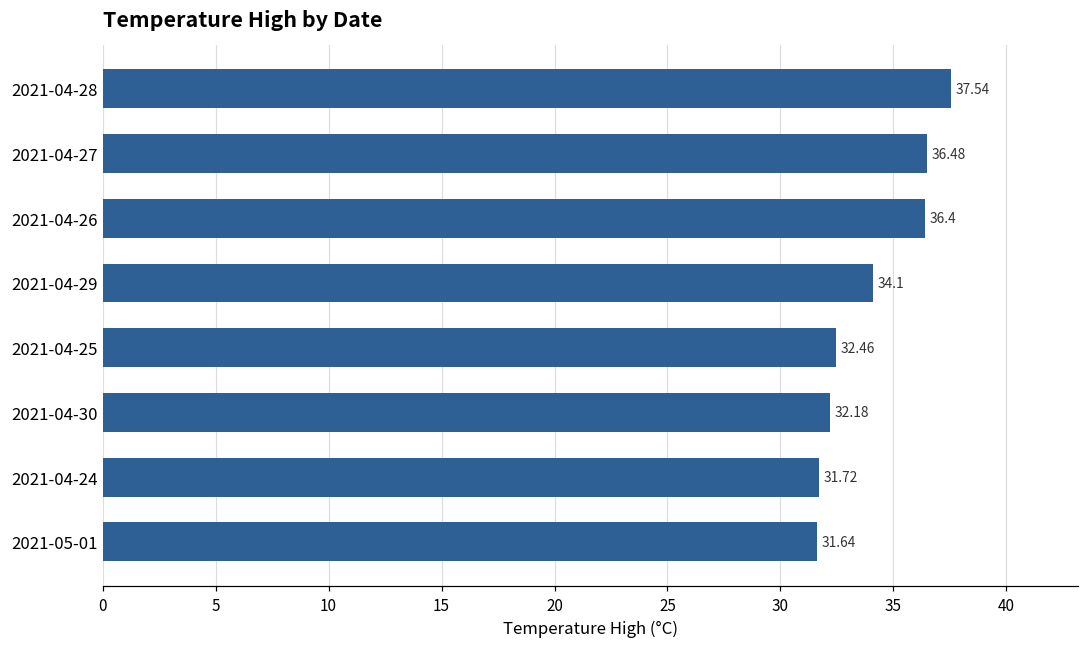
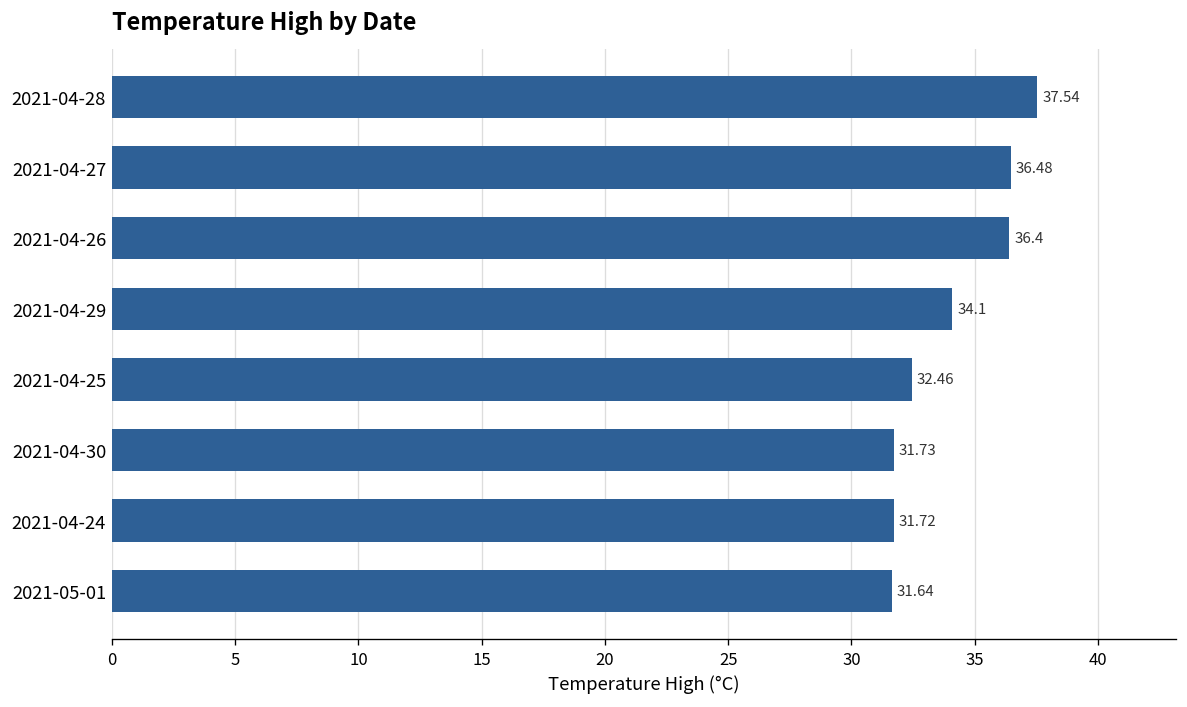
  {
    "2021-04-28": 37.54,
    "2021-04-27": 36.48,
    "2021-04-26": 36.4,
    "2021-04-29": 34.1,
    "2021-04-25": 32.46,
-   "2021-04-30": 32.18,
+   "2021-04-30": 31.73,
    "2021-04-24": 31.72,
    "2021-05-01": 31.64
  }
